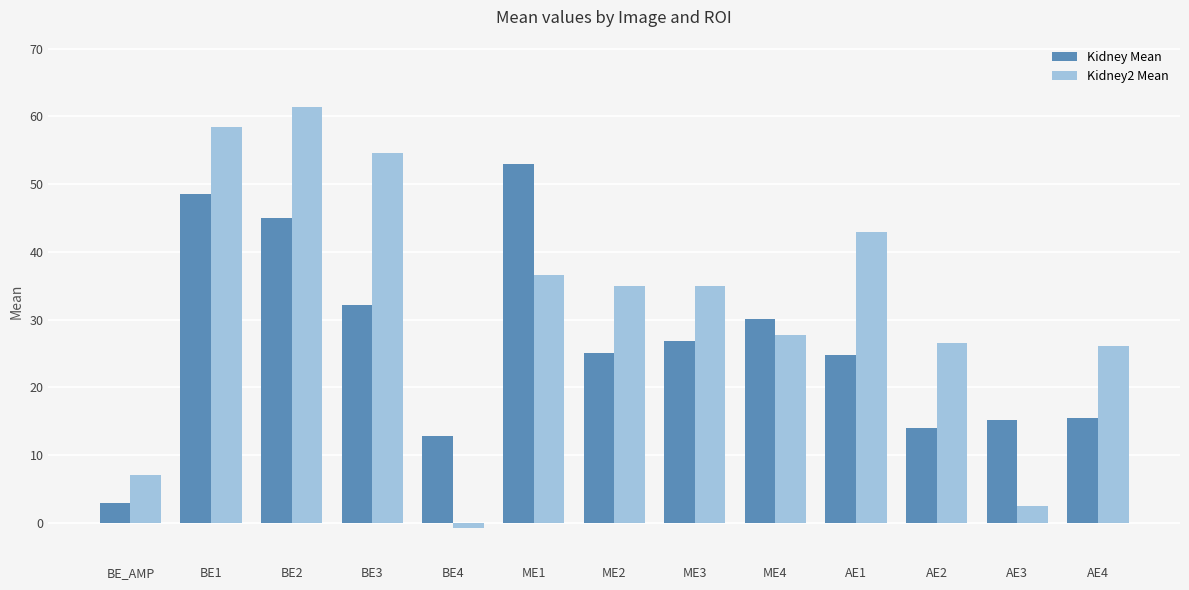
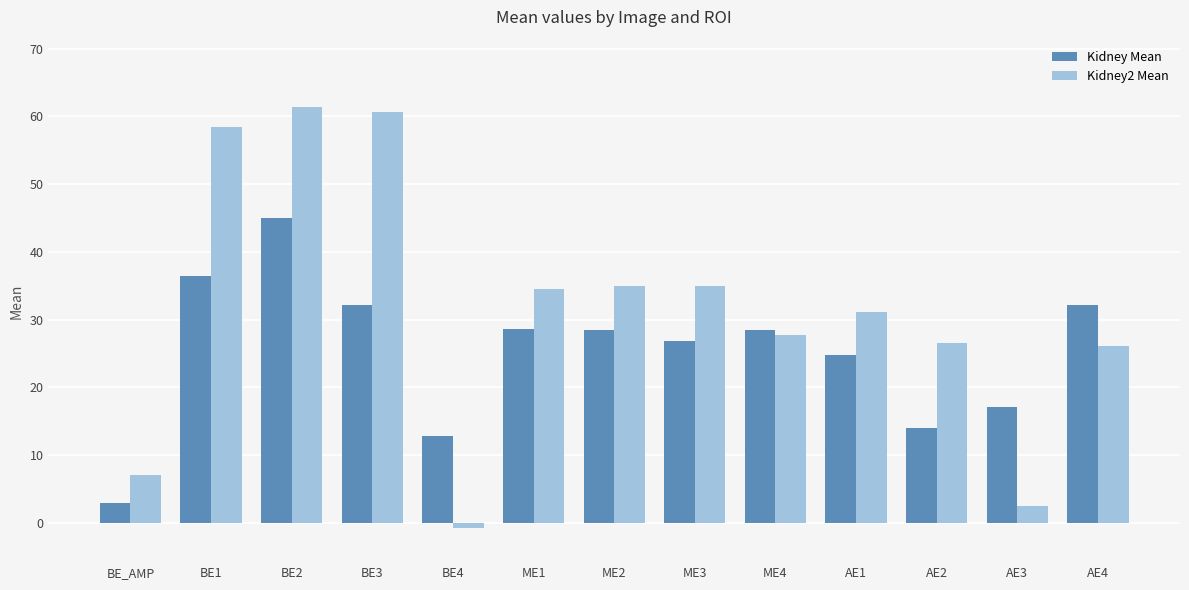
  {
    "Kidney Mean": {
      "BE_AMP": 3,
-     "BE1": 49,
+     "BE1": 36,
      "BE2": 45,
      "BE3": 32,
      "BE4": 13,
-     "ME1": 53,
-     "ME2": 25,
+     "ME1": 29,
+     "ME2": 28,
      "ME3": 27,
-     "ME4": 30,
+     "ME4": 28,
      "AE1": 25,
      "AE2": 14,
-     "AE3": 15,
-     "AE4": 16
+     "AE3": 17,
+     "AE4": 32
    },
    "Kidney2 Mean": {
      "BE_AMP": 7,
      "BE1": 58,
      "BE2": 61,
-     "BE3": 55,
+     "BE3": 61,
      "BE4": -1,
-     "ME1": 37,
+     "ME1": 35,
      "ME2": 35,
      "ME3": 35,
      "ME4": 28,
-     "AE1": 43,
+     "AE1": 31,
      "AE2": 27,
      "AE3": 3,
      "AE4": 26
    }
  }
